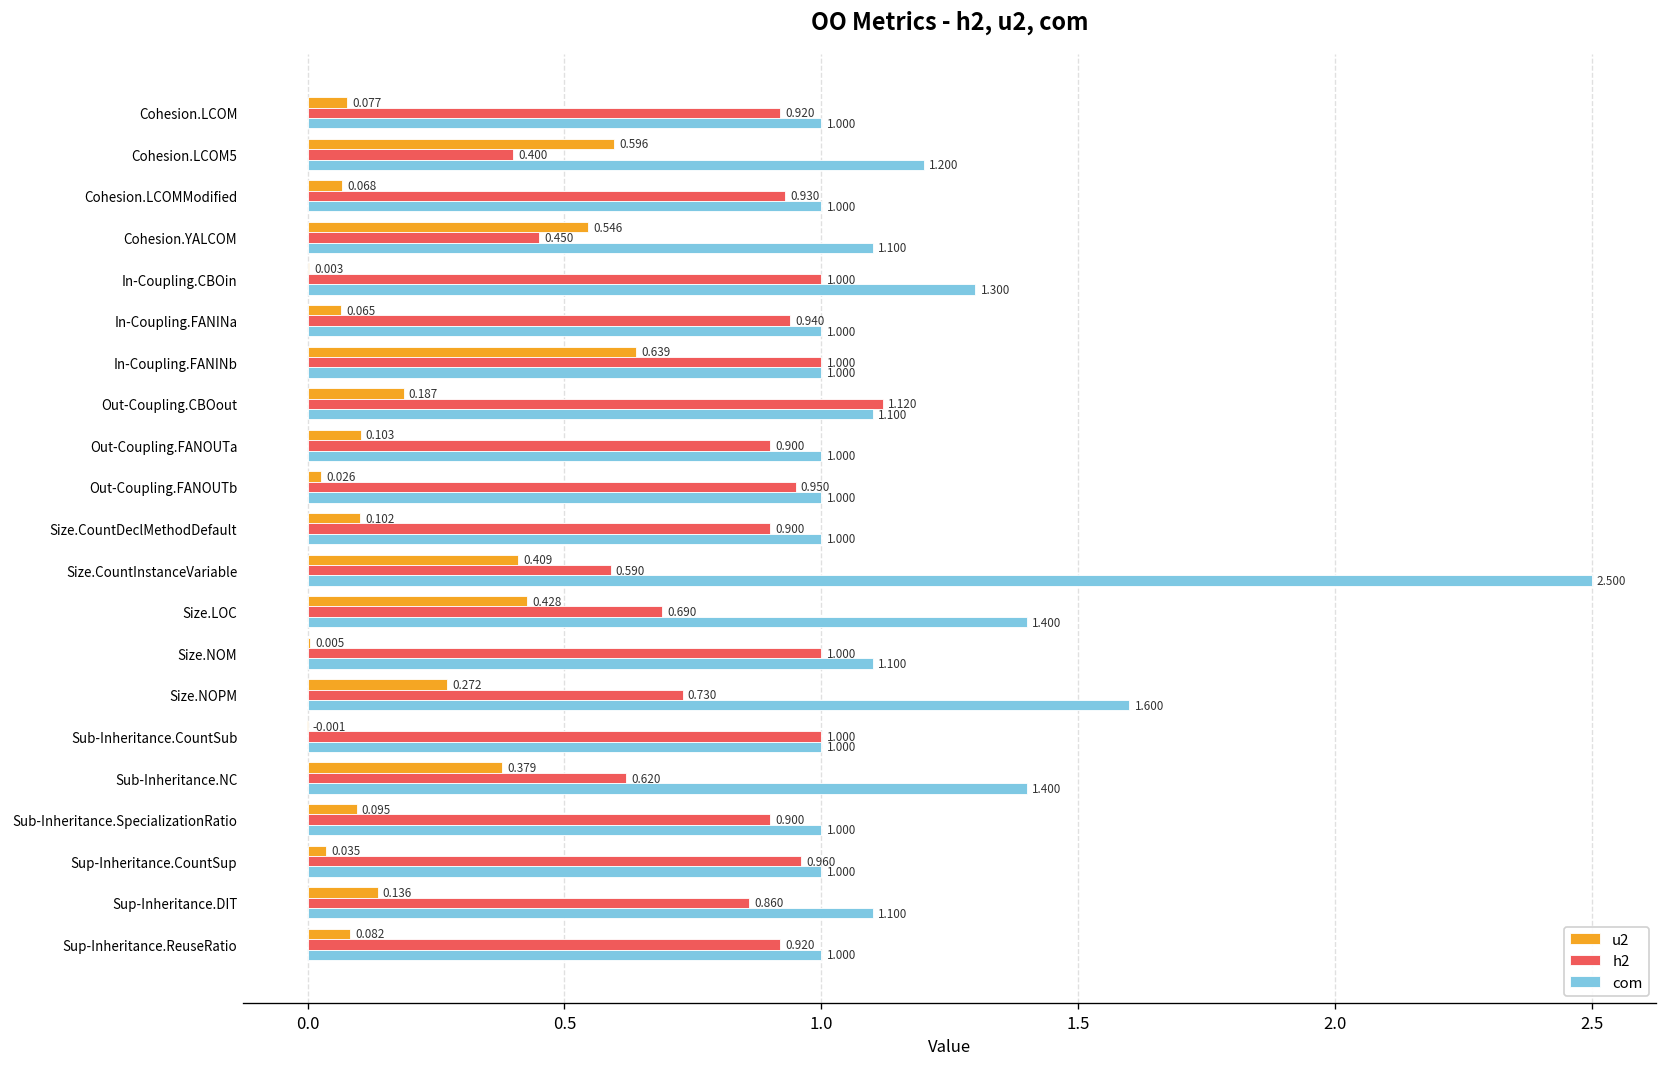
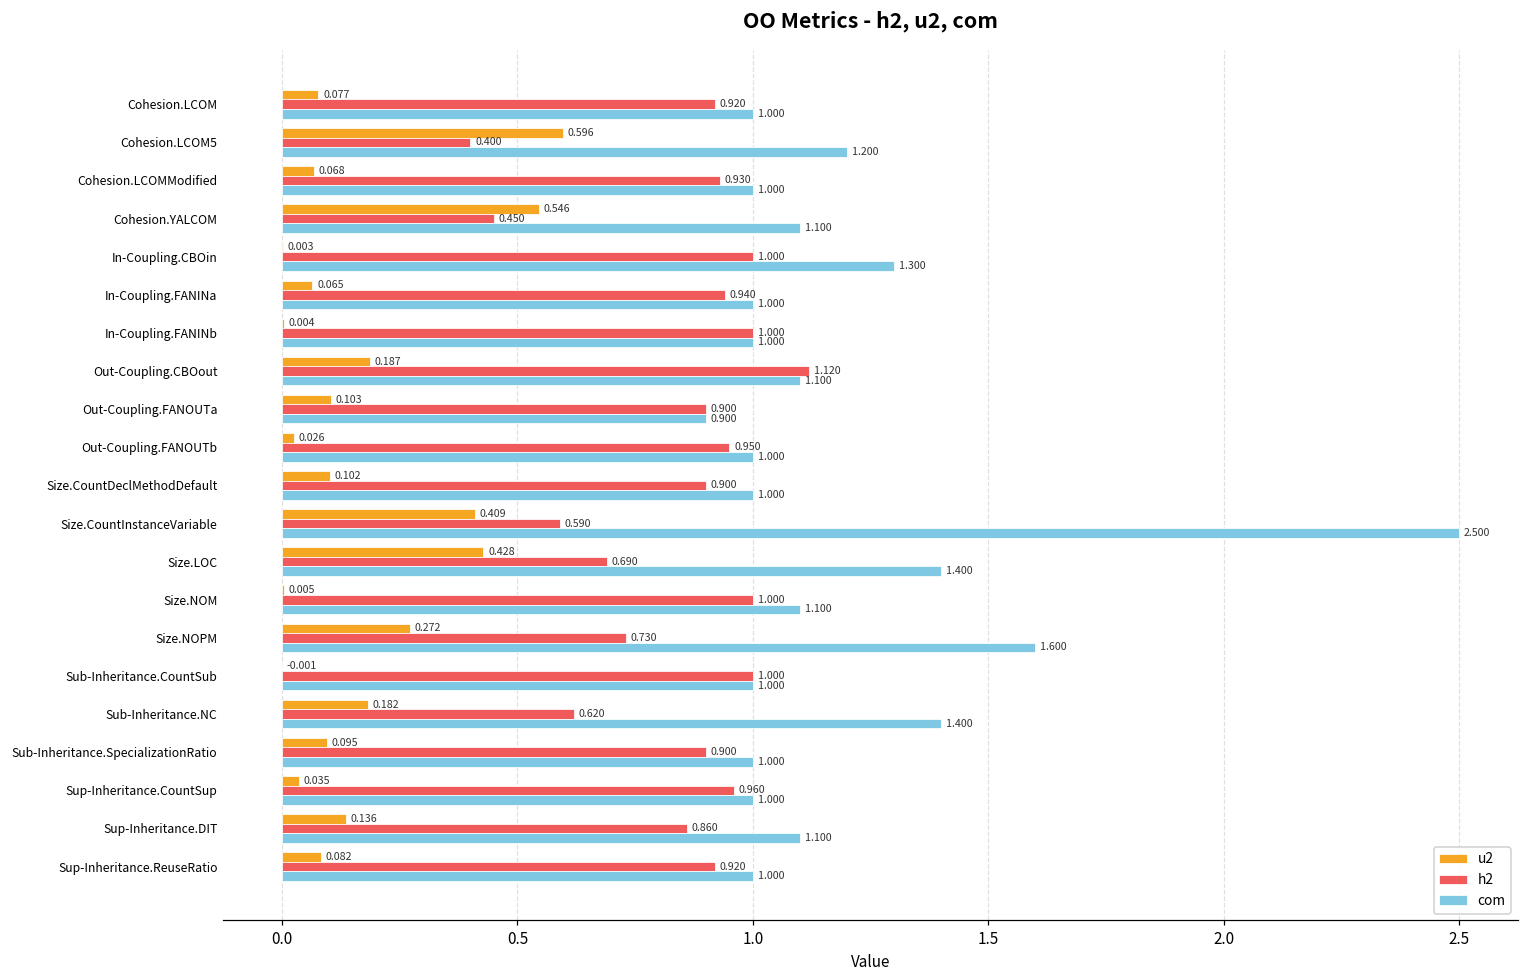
  {
    "u2": {
      "Cohesion.LCOM": 0.077,
      "Cohesion.LCOM5": 0.596,
      "Cohesion.LCOMModified": 0.068,
      "Cohesion.YALCOM": 0.546,
      "In-Coupling.CBOin": 0.003,
      "In-Coupling.FANINa": 0.065,
-     "In-Coupling.FANINb": 0.639,
+     "In-Coupling.FANINb": 0.004,
      "Out-Coupling.CBOout": 0.187,
      "Out-Coupling.FANOUTa": 0.103,
      "Out-Coupling.FANOUTb": 0.026,
      "Size.CountDeclMethodDefault": 0.102,
      "Size.CountInstanceVariable": 0.409,
      "Size.LOC": 0.428,
      "Size.NOM": 0.005,
      "Size.NOPM": 0.272,
      "Sub-Inheritance.CountSub": -0.001,
-     "Sub-Inheritance.NC": 0.379,
+     "Sub-Inheritance.NC": 0.182,
      "Sub-Inheritance.SpecializationRatio": 0.095,
      "Sup-Inheritance.CountSup": 0.035,
      "Sup-Inheritance.DIT": 0.136,
      "Sup-Inheritance.ReuseRatio": 0.082
    },
    "h2": {
      "Cohesion.LCOM": 0.920,
      "Cohesion.LCOM5": 0.400,
      "Cohesion.LCOMModified": 0.930,
      "Cohesion.YALCOM": 0.450,
      "In-Coupling.CBOin": 1.000,
      "In-Coupling.FANINa": 0.940,
      "In-Coupling.FANINb": 1.000,
      "Out-Coupling.CBOout": 1.120,
      "Out-Coupling.FANOUTa": 0.900,
      "Out-Coupling.FANOUTb": 0.950,
      "Size.CountDeclMethodDefault": 0.900,
      "Size.CountInstanceVariable": 0.590,
      "Size.LOC": 0.690,
      "Size.NOM": 1.000,
      "Size.NOPM": 0.730,
      "Sub-Inheritance.CountSub": 1.000,
      "Sub-Inheritance.NC": 0.620,
      "Sub-Inheritance.SpecializationRatio": 0.900,
      "Sup-Inheritance.CountSup": 0.960,
      "Sup-Inheritance.DIT": 0.860,
      "Sup-Inheritance.ReuseRatio": 0.920
    },
    "com": {
      "Cohesion.LCOM": 1.000,
      "Cohesion.LCOM5": 1.200,
      "Cohesion.LCOMModified": 1.000,
      "Cohesion.YALCOM": 1.100,
      "In-Coupling.CBOin": 1.300,
      "In-Coupling.FANINa": 1.000,
      "In-Coupling.FANINb": 1.000,
      "Out-Coupling.CBOout": 1.100,
-     "Out-Coupling.FANOUTa": 1.000,
+     "Out-Coupling.FANOUTa": 0.900,
      "Out-Coupling.FANOUTb": 1.000,
      "Size.CountDeclMethodDefault": 1.000,
      "Size.CountInstanceVariable": 2.500,
      "Size.LOC": 1.400,
      "Size.NOM": 1.100,
      "Size.NOPM": 1.600,
      "Sub-Inheritance.CountSub": 1.000,
      "Sub-Inheritance.NC": 1.400,
      "Sub-Inheritance.SpecializationRatio": 1.000,
      "Sup-Inheritance.CountSup": 1.000,
      "Sup-Inheritance.DIT": 1.100,
      "Sup-Inheritance.ReuseRatio": 1.000
    }
  }
